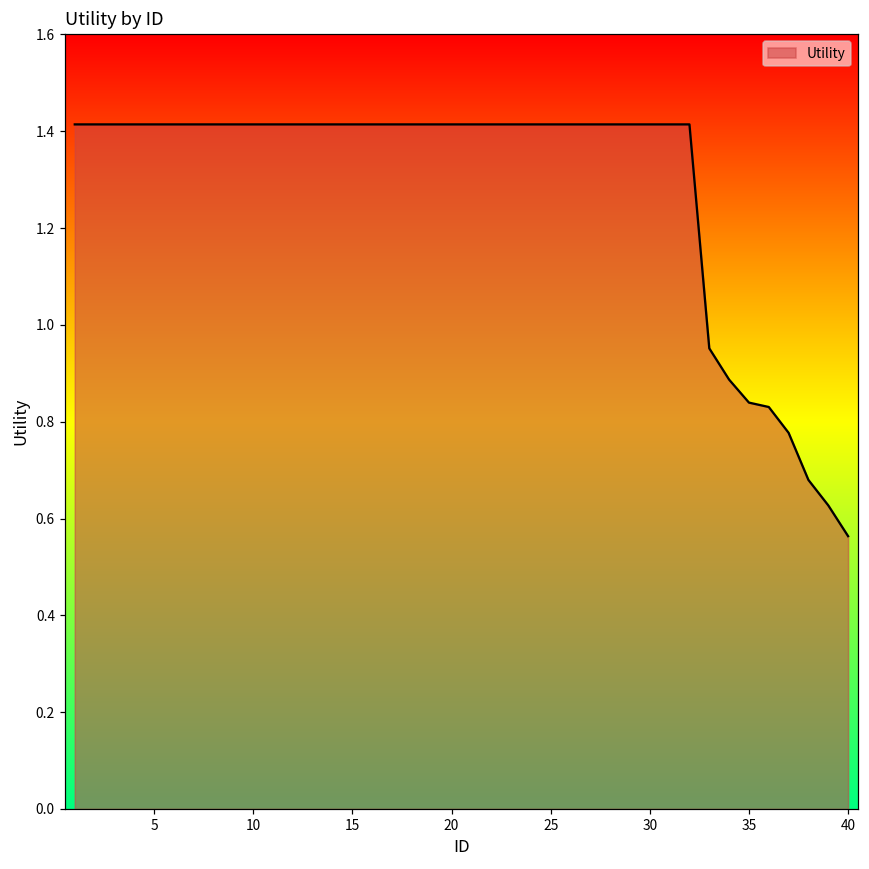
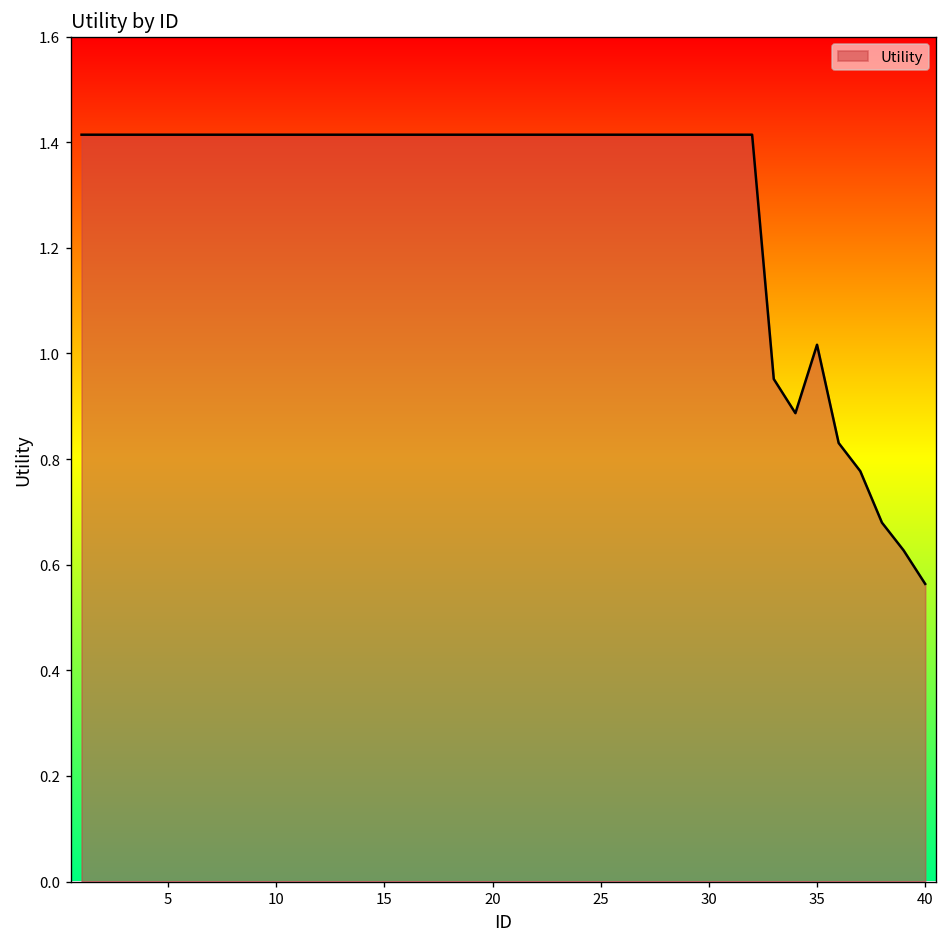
  {
    "5": 1.41,
    "10": 1.41,
    "15": 1.41,
    "20": 1.41,
    "25": 1.41,
    "30": 1.41,
-   "35": 0.84,
+   "35": 1.02,
    "40": 0.56
  }
